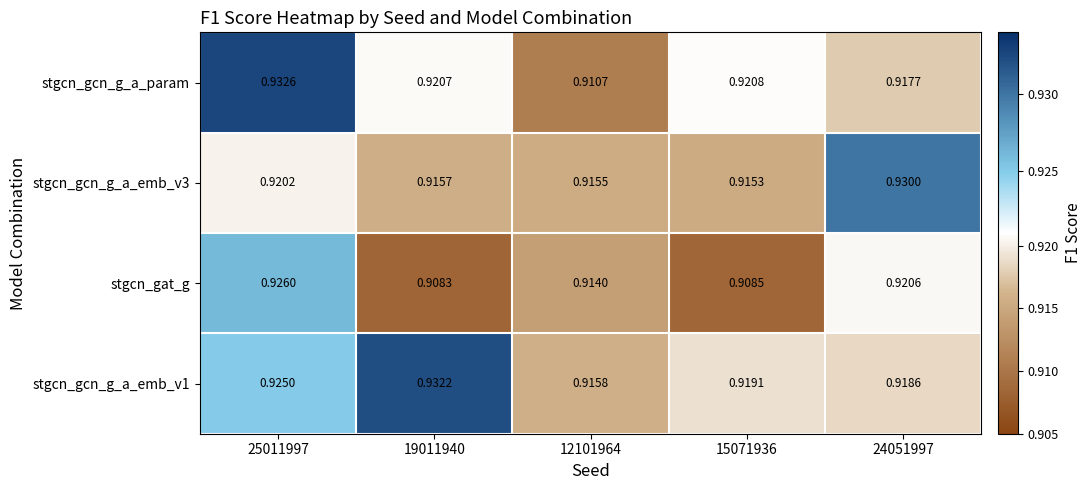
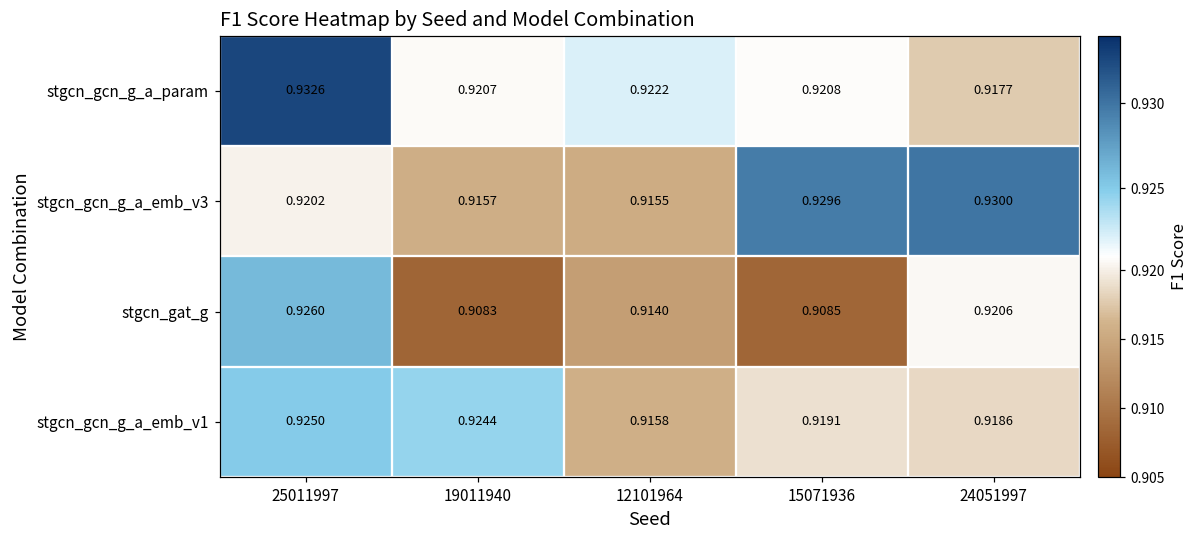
  {
    "stgcn_gcn_g_a_param": {
      "25011997": 0.9326,
      "19011940": 0.9207,
-     "12101964": 0.9107,
+     "12101964": 0.9222,
      "15071936": 0.9208,
      "24051997": 0.9177
    },
    "stgcn_gcn_g_a_emb_v3": {
      "25011997": 0.9202,
      "19011940": 0.9157,
      "12101964": 0.9155,
-     "15071936": 0.9153,
+     "15071936": 0.9296,
      "24051997": 0.9300
    },
    "stgcn_gat_g": {
      "25011997": 0.9260,
      "19011940": 0.9083,
      "12101964": 0.9140,
      "15071936": 0.9085,
      "24051997": 0.9206
    },
    "stgcn_gcn_g_a_emb_v1": {
      "25011997": 0.9250,
-     "19011940": 0.9322,
+     "19011940": 0.9244,
      "12101964": 0.9158,
      "15071936": 0.9191,
      "24051997": 0.9186
    }
  }
